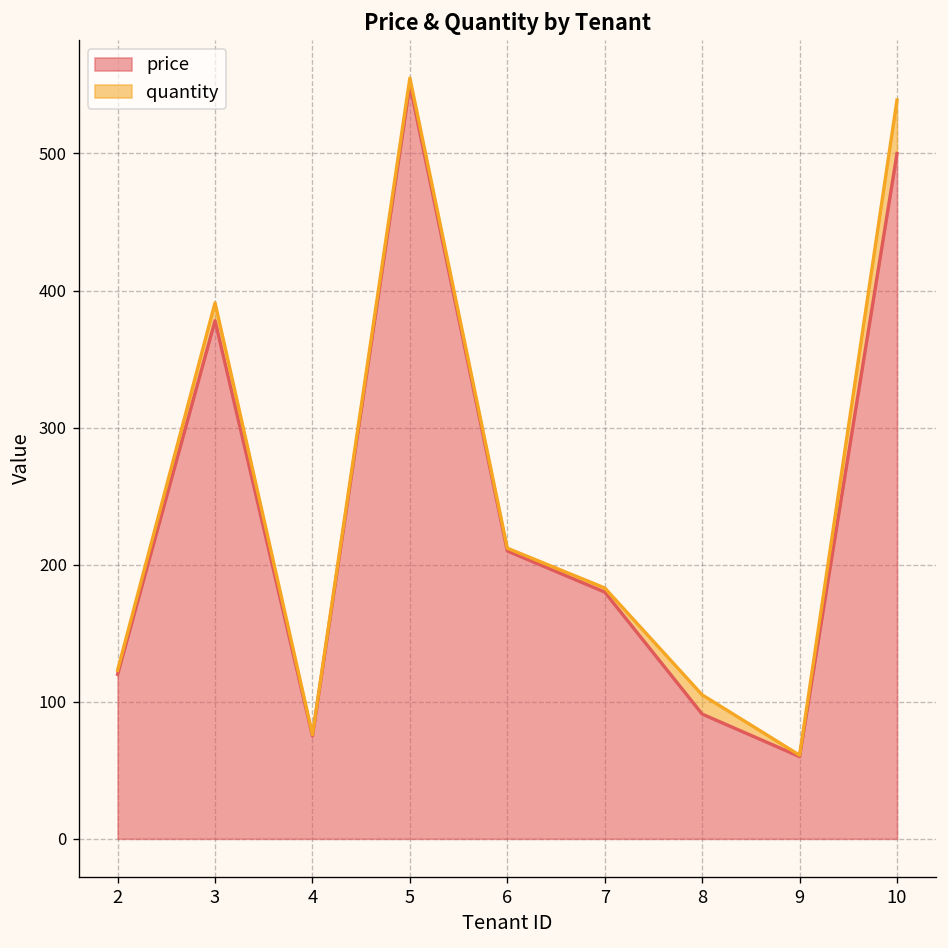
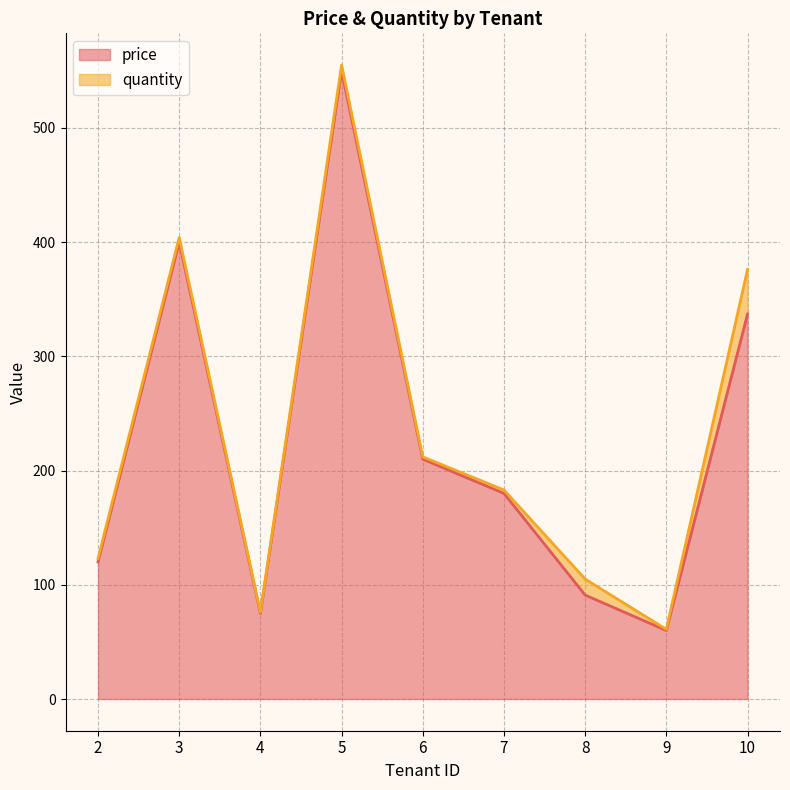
  {
    "price": {
      "2": 120,
-     "3": 378,
+     "3": 400,
      "5": 550,
      "7": 180,
      "8": 91,
-     "10": 500
+     "10": 337
    },
    "quantity": {
      "2": 3,
-     "3": 13,
+     "3": 4,
      "5": 5,
      "7": 3,
      "8": 14,
      "10": 39
    }
  }
